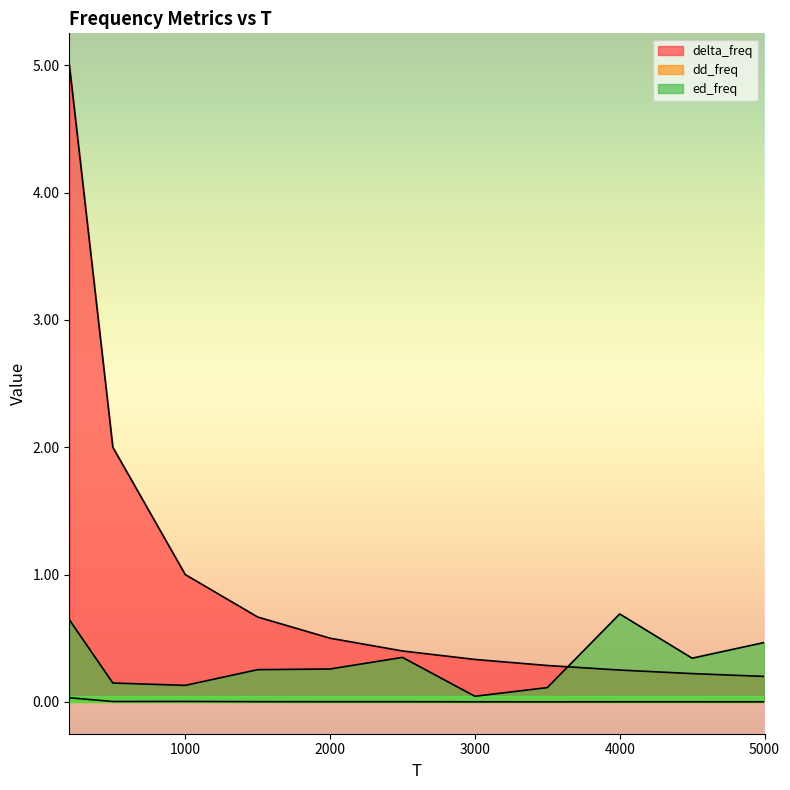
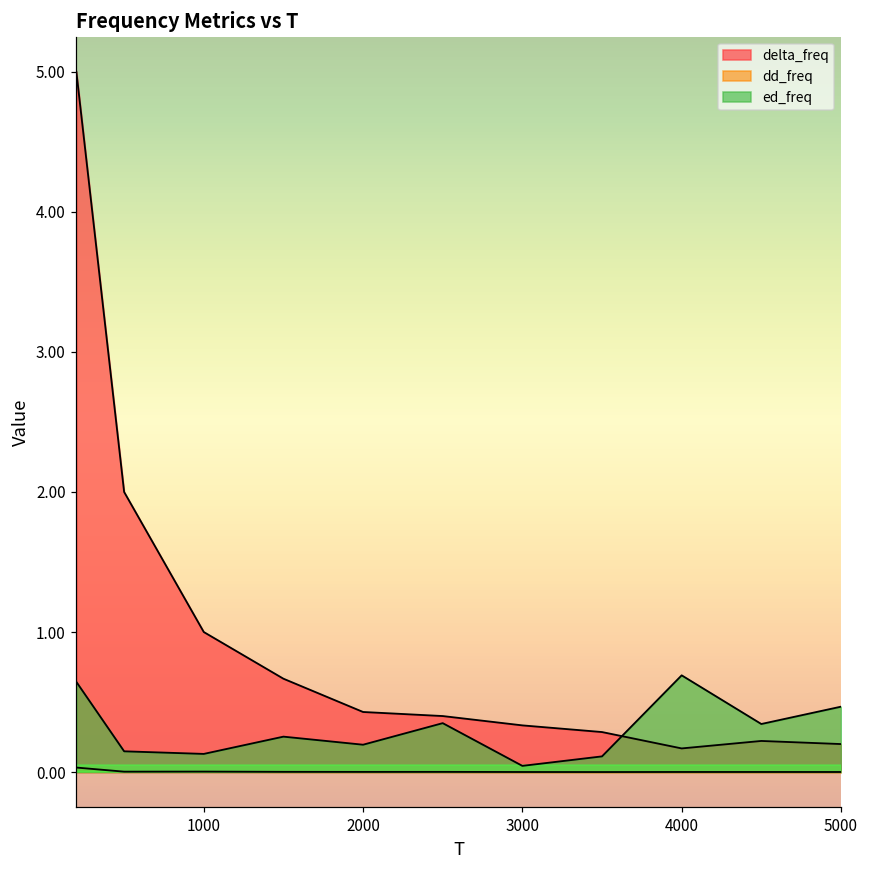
  {
    "delta_freq": {
      "1000": 1.00,
-     "2000": 0.50,
+     "2000": 0.43,
      "3000": 0.33,
-     "4000": 0.25,
+     "4000": 0.17,
      "5000": 0.20
    },
    "ed_freq": {
      "1000": 0.13,
-     "2000": 0.26,
+     "2000": 0.20,
      "4000": 0.69,
      "5000": 0.47
    }
  }
